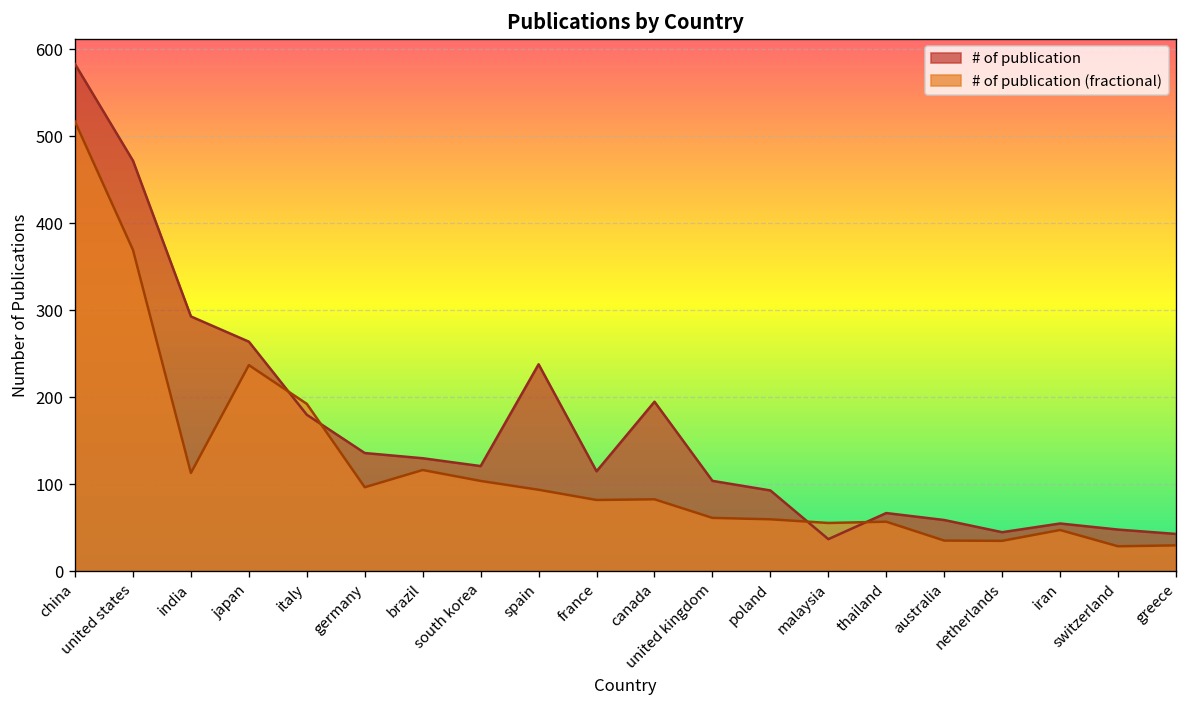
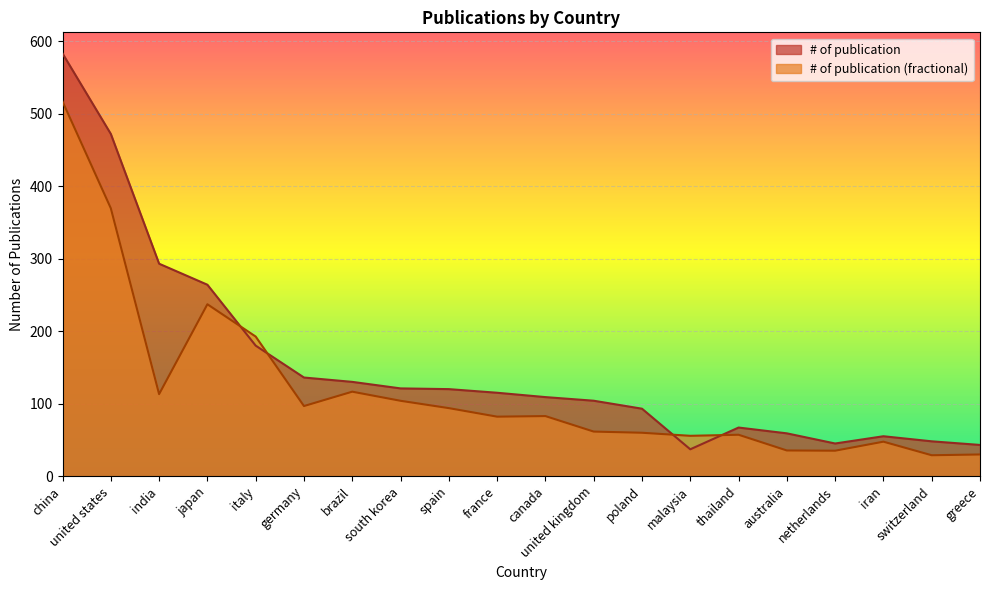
  {
    "# of publication": {
      "china": 580,
      "united states": 470,
      "india": 290,
      "japan": 260,
      "italy": 180,
      "germany": 140,
      "brazil": 130,
      "south korea": 120,
-     "spain": 240,
+     "spain": 120,
      "france": 120,
-     "canada": 200,
+     "canada": 110,
      "united kingdom": 100,
      "poland": 90,
      "malaysia": 40,
      "thailand": 70,
      "australia": 60,
      "netherlands": 50,
      "iran": 60,
      "switzerland": 50,
      "greece": 40
    },
    "# of publication (fractional)": {
      "china": 520,
      "united states": 370,
      "india": 110,
      "japan": 240,
      "italy": 190,
      "germany": 100,
      "brazil": 120,
      "south korea": 100,
      "spain": 90,
      "france": 80,
      "canada": 80,
      "united kingdom": 60,
      "poland": 60,
      "malaysia": 60,
      "thailand": 60,
      "australia": 40,
      "netherlands": 40,
      "iran": 50,
      "switzerland": 30,
      "greece": 30
    }
  }
